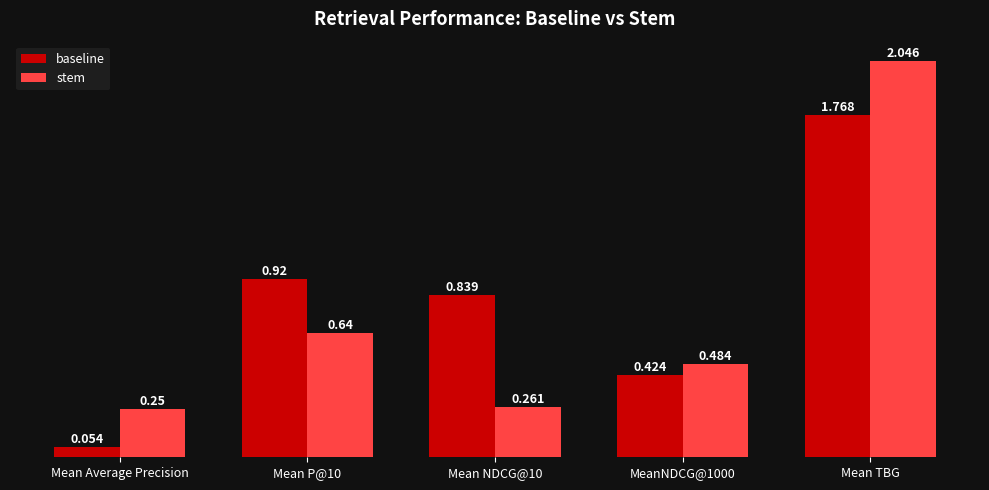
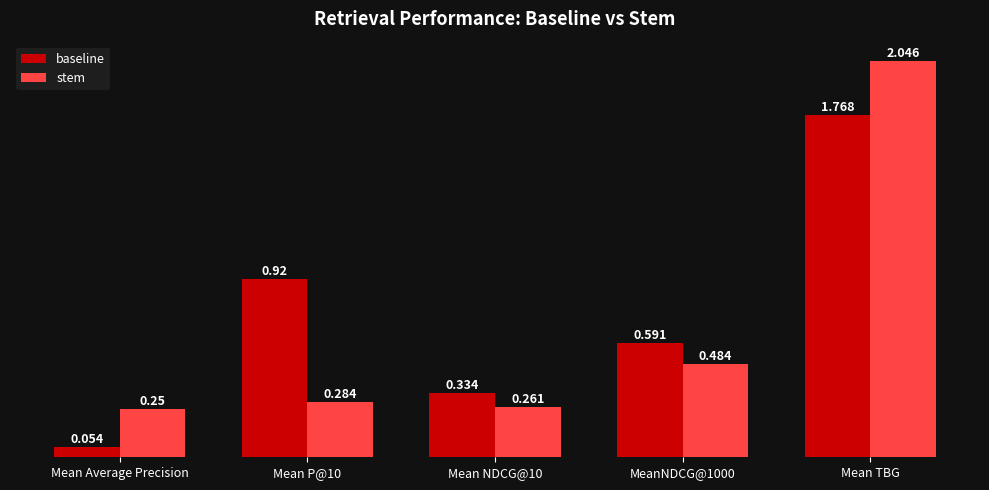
  {
    "baseline": {
      "Mean Average Precision": 0.054,
      "Mean P@10": 0.92,
-     "Mean NDCG@10": 0.839,
-     "MeanNDCG@1000": 0.424,
+     "Mean NDCG@10": 0.334,
+     "MeanNDCG@1000": 0.591,
      "Mean TBG": 1.768
    },
    "stem": {
      "Mean Average Precision": 0.25,
-     "Mean P@10": 0.64,
+     "Mean P@10": 0.284,
      "Mean NDCG@10": 0.261,
      "MeanNDCG@1000": 0.484,
      "Mean TBG": 2.046
    }
  }
